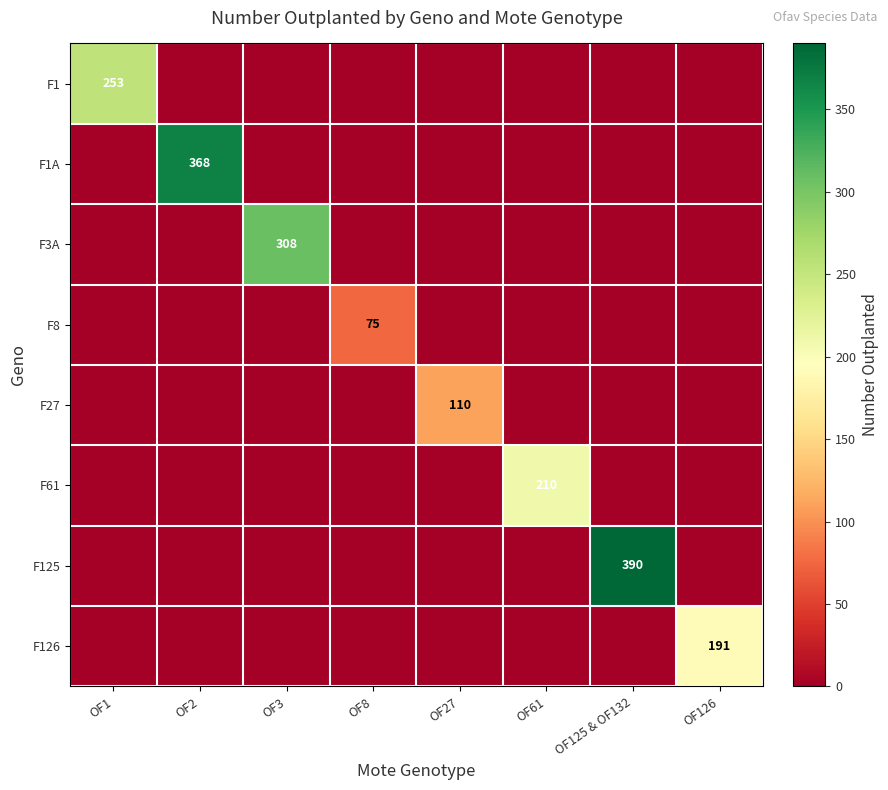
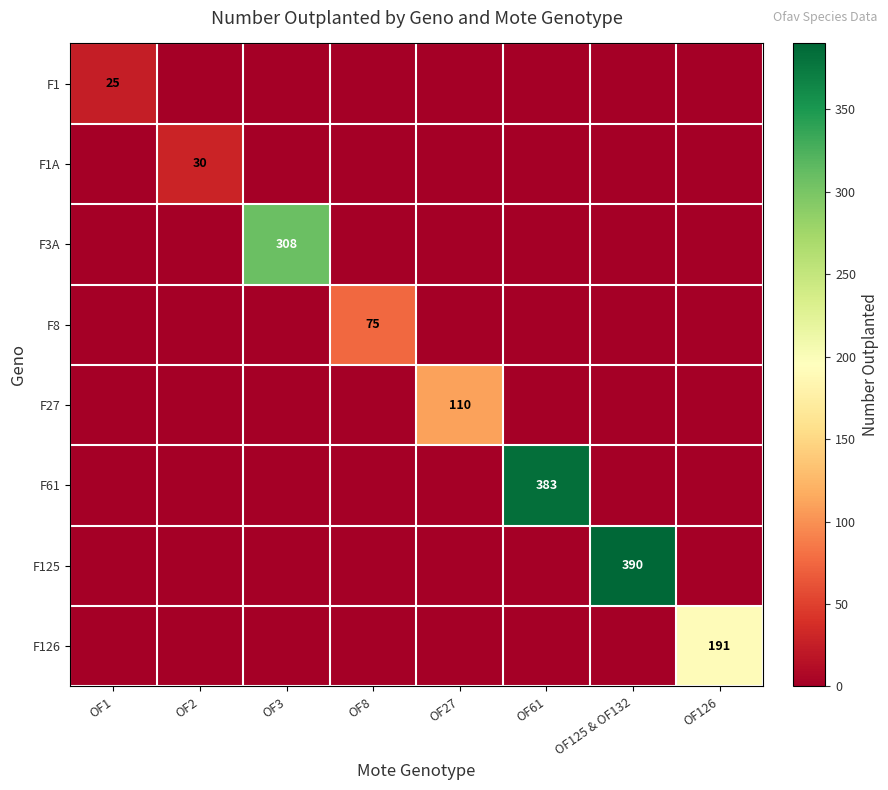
  {
    "F1": {
-     "OF1": 253
+     "OF1": 25
    },
    "F1A": {
-     "OF2": 368
+     "OF2": 30
    },
    "F3A": {
      "OF3": 308
    },
    "F8": {
      "OF8": 75
    },
    "F27": {
      "OF27": 110
    },
    "F61": {
-     "OF61": 210
+     "OF61": 383
    },
    "F125": {
      "OF125 & OF132": 390
    },
    "F126": {
      "OF126": 191
    }
  }
